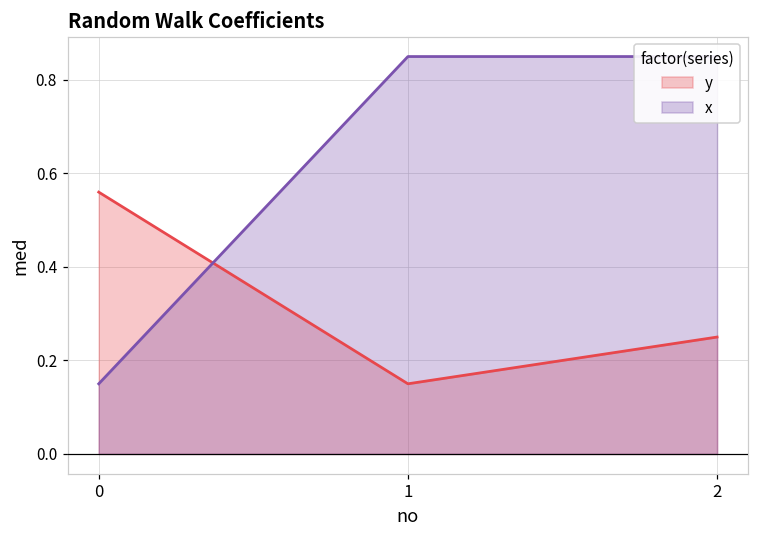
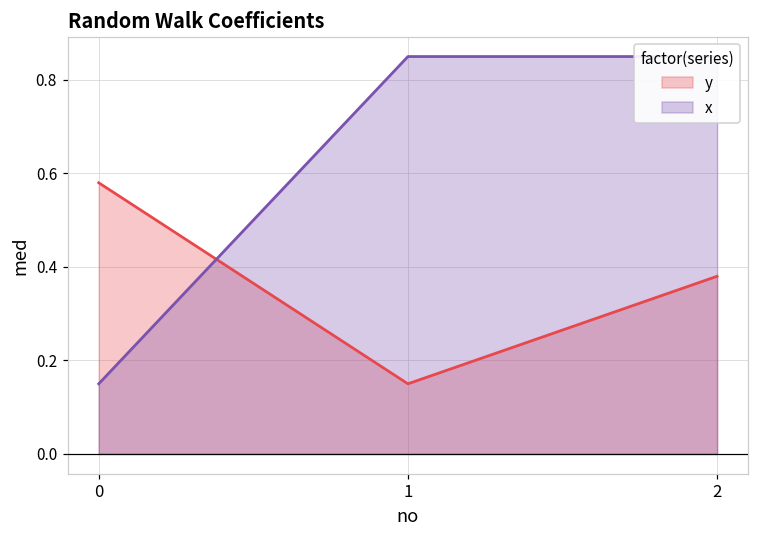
  {
    "y": {
-     "0": 0.56,
+     "0": 0.58,
      "1": 0.15,
-     "2": 0.25
+     "2": 0.38
    },
    "x": {
      "0": 0.15,
      "1": 0.85
    }
  }
